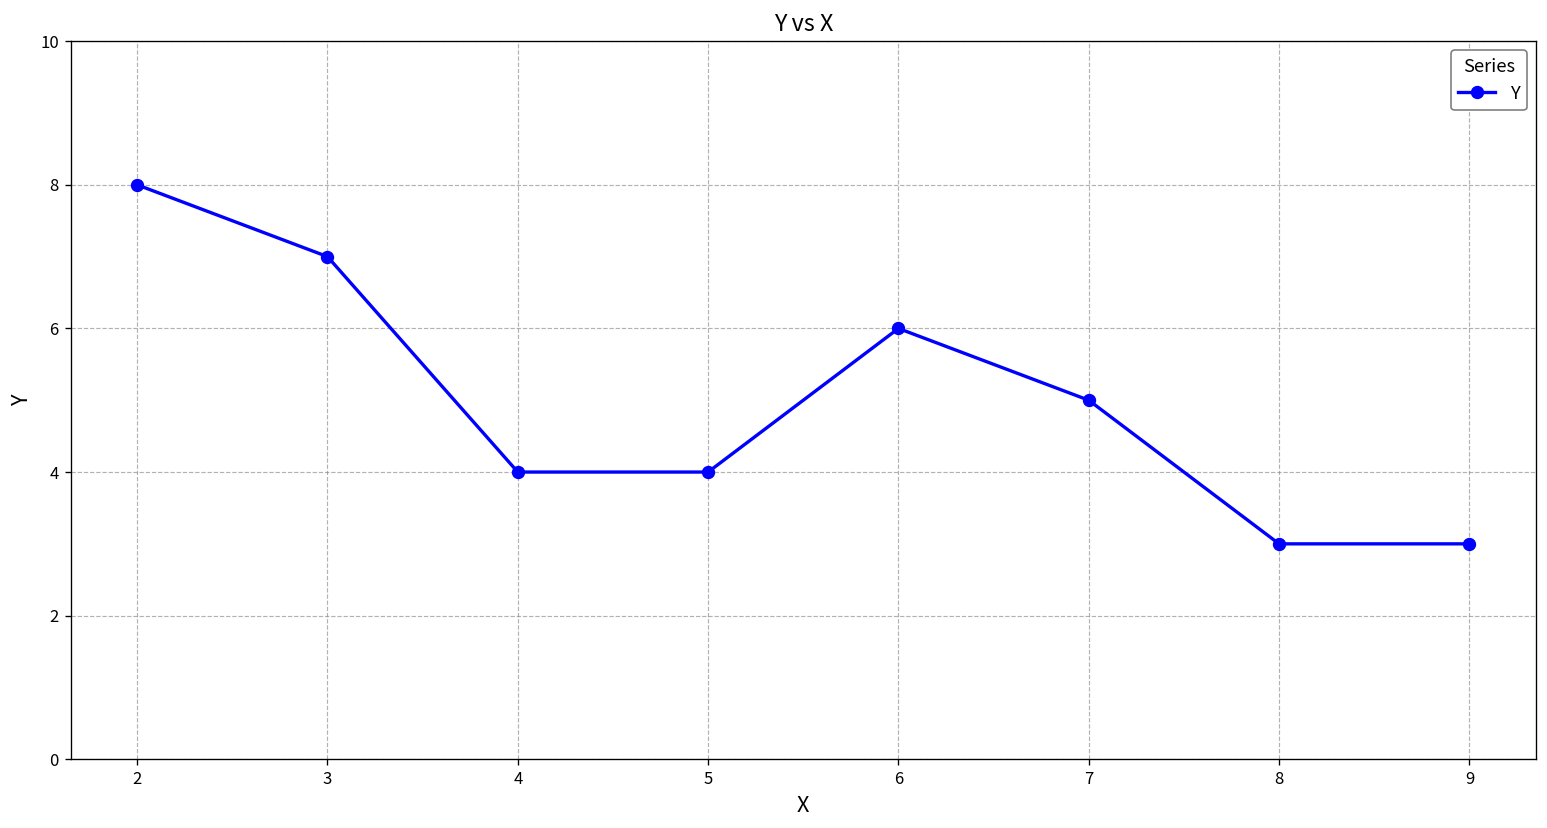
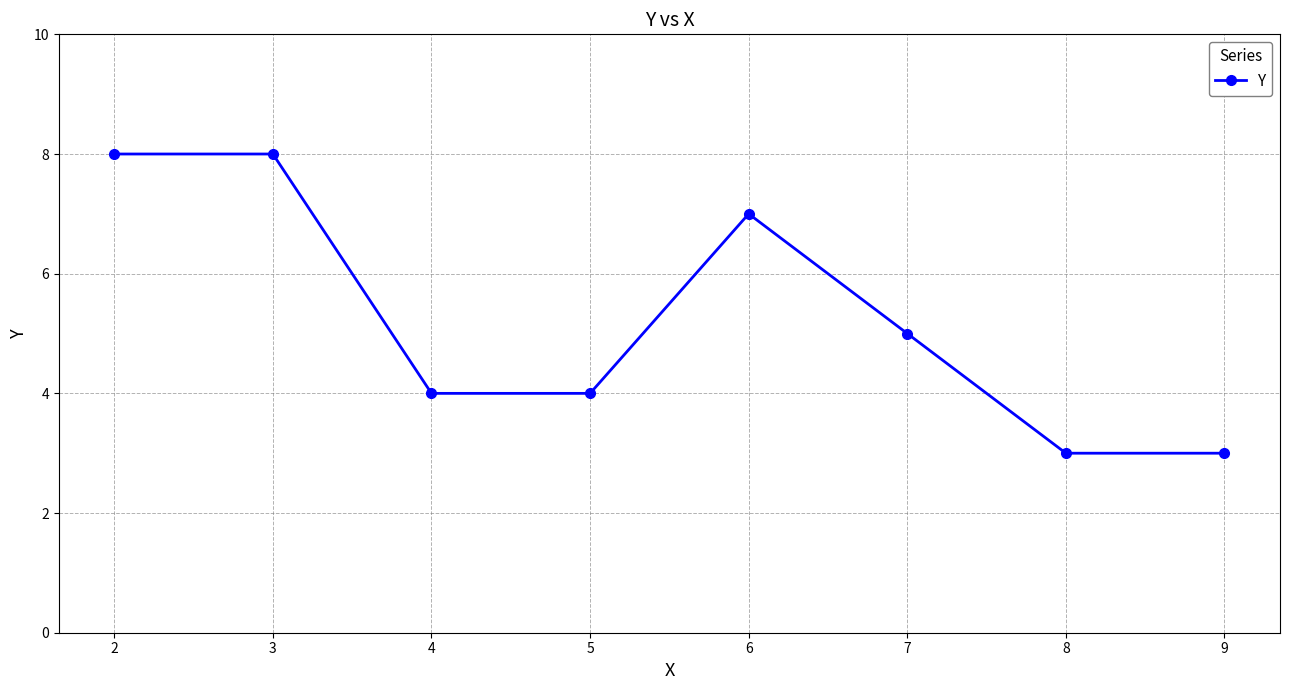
  {
    "2": 8,
-   "3": 7,
+   "3": 8,
    "4": 4,
    "5": 4,
-   "6": 6,
+   "6": 7,
    "7": 5,
    "8": 3,
    "9": 3
  }
